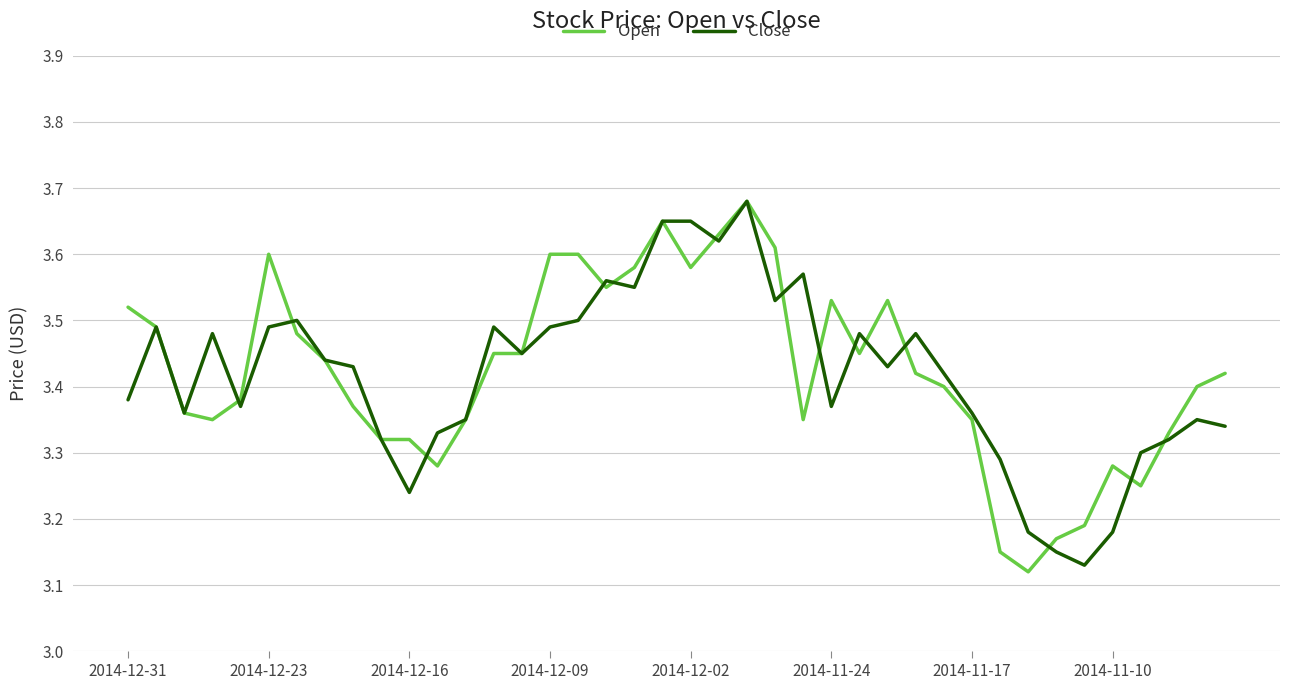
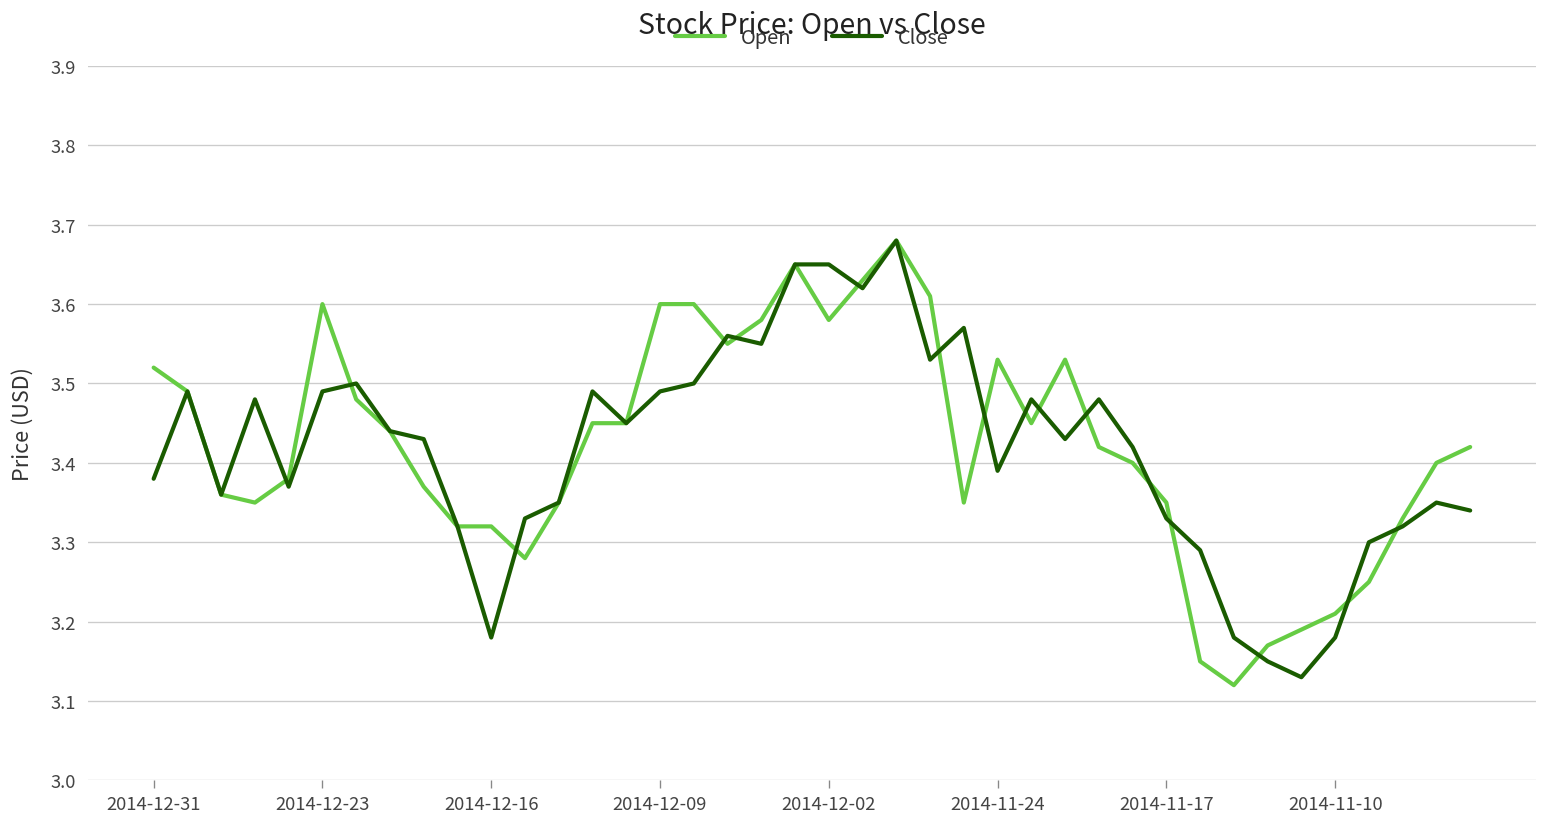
  {
    "Open": {
      "2014-12-31": 3.52,
      "2014-12-23": 3.60,
      "2014-12-16": 3.32,
      "2014-12-09": 3.60,
      "2014-12-02": 3.58,
      "2014-11-24": 3.53,
      "2014-11-17": 3.35,
-     "2014-11-10": 3.28
+     "2014-11-10": 3.21
    },
    "Close": {
      "2014-12-31": 3.38,
      "2014-12-23": 3.49,
-     "2014-12-16": 3.24,
+     "2014-12-16": 3.18,
      "2014-12-09": 3.49,
      "2014-12-02": 3.65,
-     "2014-11-24": 3.37,
-     "2014-11-17": 3.36,
+     "2014-11-24": 3.39,
+     "2014-11-17": 3.33,
      "2014-11-10": 3.18
    }
  }
